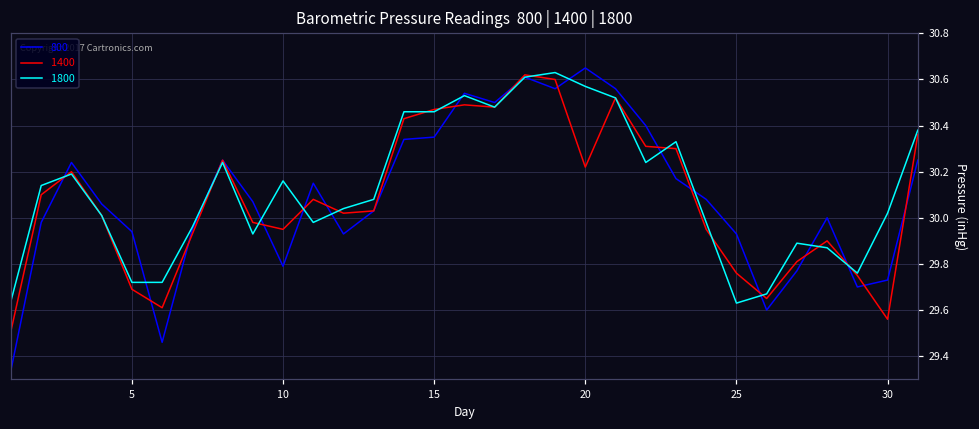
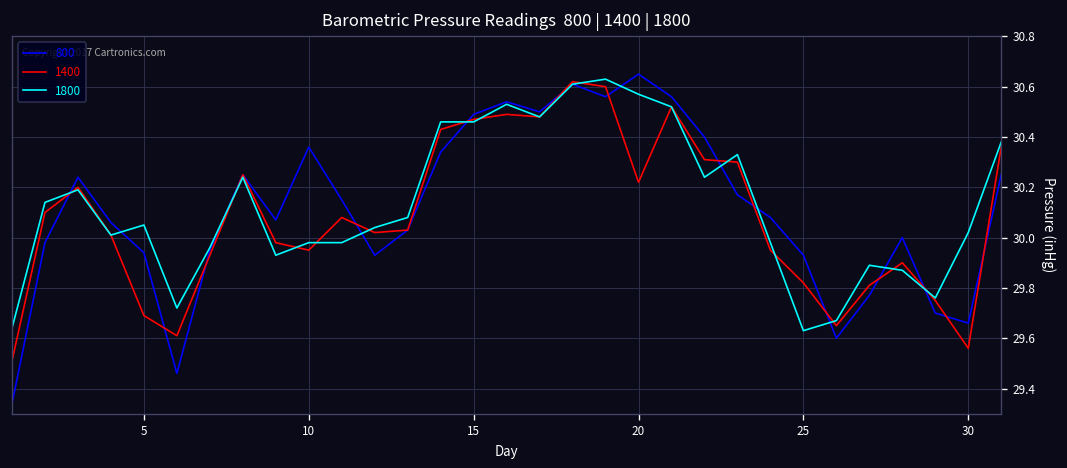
  {
    "800": {
      "5": 29.94,
-     "10": 29.79,
-     "15": 30.35,
+     "10": 30.36,
+     "15": 30.49,
      "20": 30.65,
      "25": 29.93,
-     "30": 29.73
+     "30": 29.66
    },
    "1400": {
      "5": 29.69,
      "10": 29.95,
      "20": 30.22,
-     "25": 29.76,
+     "25": 29.82,
      "30": 29.56
    },
    "1800": {
-     "5": 29.72,
-     "10": 30.16,
+     "5": 30.05,
+     "10": 29.98,
      "20": 30.57,
      "25": 29.63,
      "30": 30.02
    }
  }
